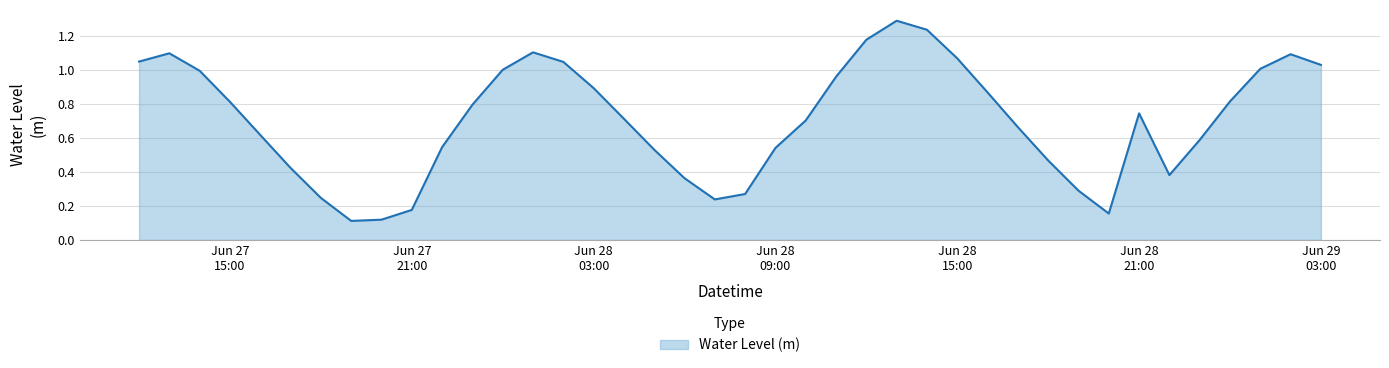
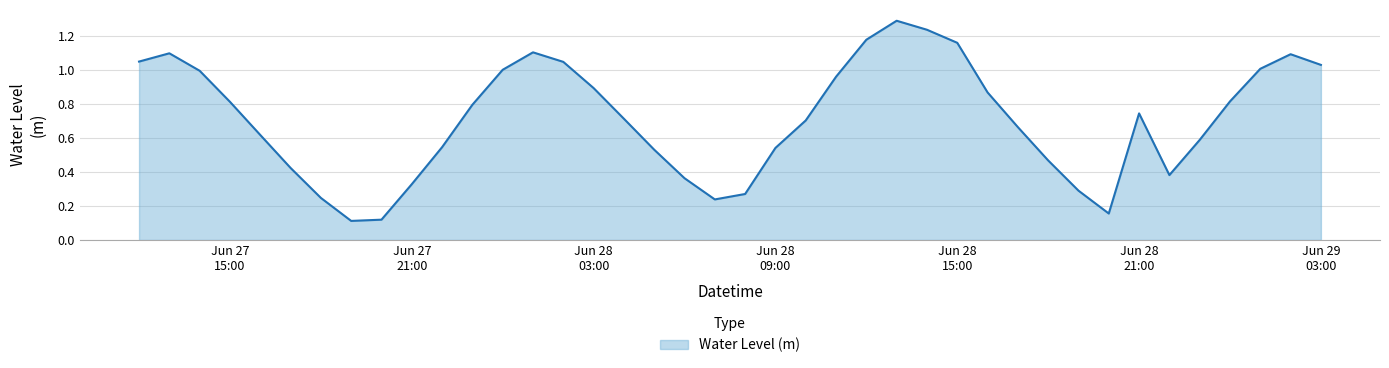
  {
    "Jun 27 15:00": 0.81,
-   "Jun 27 21:00": 0.18,
+   "Jun 27 21:00": 0.33,
    "Jun 28 03:00": 0.89,
    "Jun 28 09:00": 0.54,
-   "Jun 28 15:00": 1.07,
+   "Jun 28 15:00": 1.16,
    "Jun 28 21:00": 0.75,
    "Jun 29 03:00": 1.03
  }
